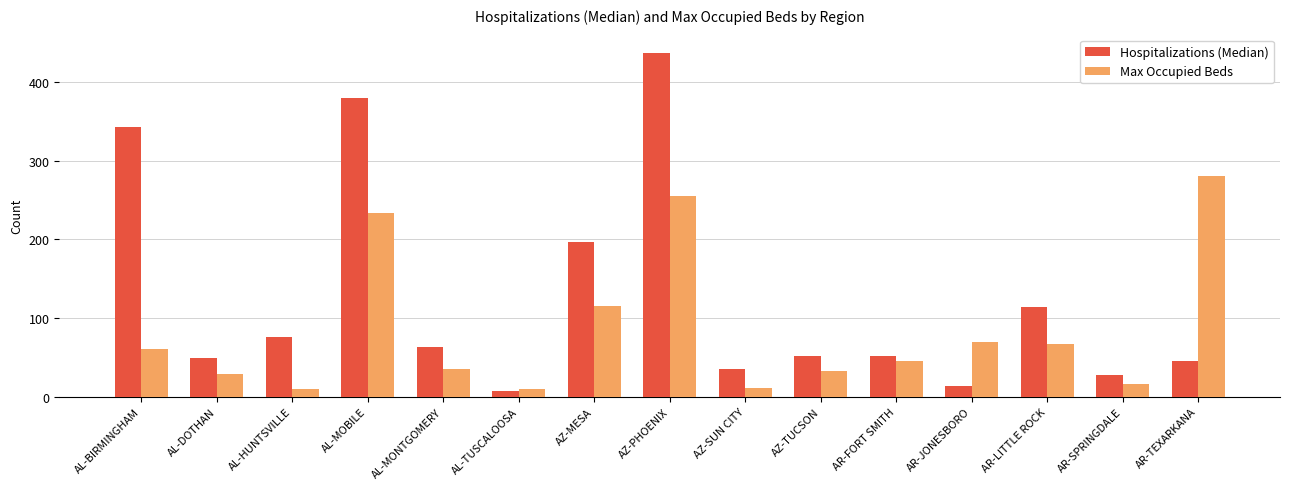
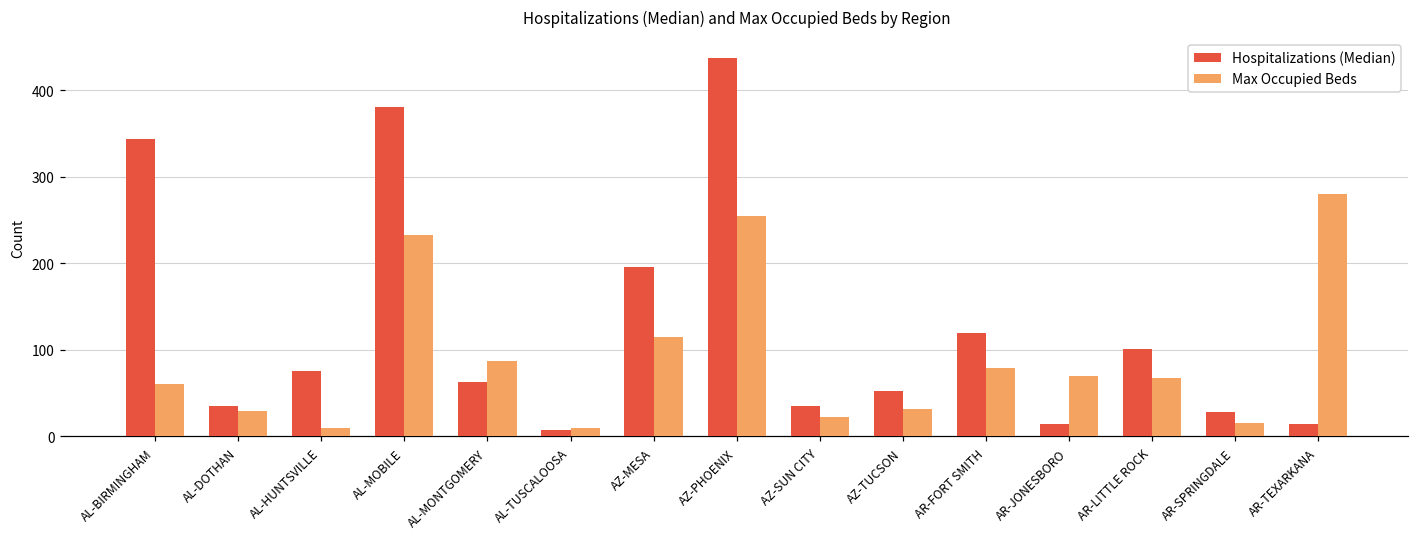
  {
    "Hospitalizations (Median)": {
      "AL-BIRMINGHAM": 340,
-     "AL-DOTHAN": 50,
+     "AL-DOTHAN": 40,
      "AL-HUNTSVILLE": 80,
      "AL-MOBILE": 380,
      "AL-MONTGOMERY": 60,
      "AL-TUSCALOOSA": 10,
      "AZ-MESA": 200,
      "AZ-PHOENIX": 440,
      "AZ-SUN CITY": 40,
      "AZ-TUCSON": 50,
-     "AR-FORT SMITH": 50,
+     "AR-FORT SMITH": 120,
      "AR-JONESBORO": 10,
-     "AR-LITTLE ROCK": 110,
+     "AR-LITTLE ROCK": 100,
      "AR-SPRINGDALE": 30,
-     "AR-TEXARKANA": 50
+     "AR-TEXARKANA": 10
    },
    "Max Occupied Beds": {
      "AL-BIRMINGHAM": 60,
      "AL-DOTHAN": 30,
      "AL-HUNTSVILLE": 10,
      "AL-MOBILE": 230,
-     "AL-MONTGOMERY": 40,
+     "AL-MONTGOMERY": 90,
      "AL-TUSCALOOSA": 10,
      "AZ-MESA": 120,
      "AZ-PHOENIX": 260,
-     "AZ-SUN CITY": 10,
+     "AZ-SUN CITY": 20,
      "AZ-TUCSON": 30,
-     "AR-FORT SMITH": 50,
+     "AR-FORT SMITH": 80,
      "AR-JONESBORO": 70,
      "AR-LITTLE ROCK": 70,
      "AR-SPRINGDALE": 20,
      "AR-TEXARKANA": 280
    }
  }
